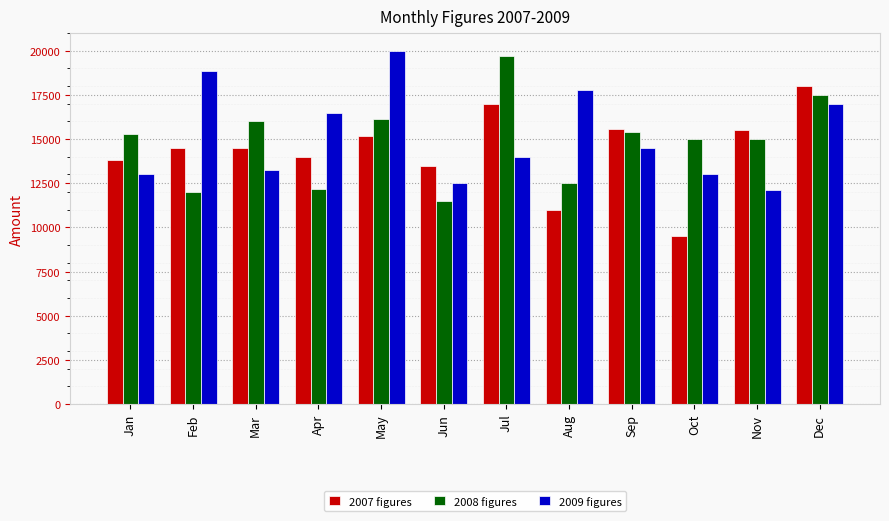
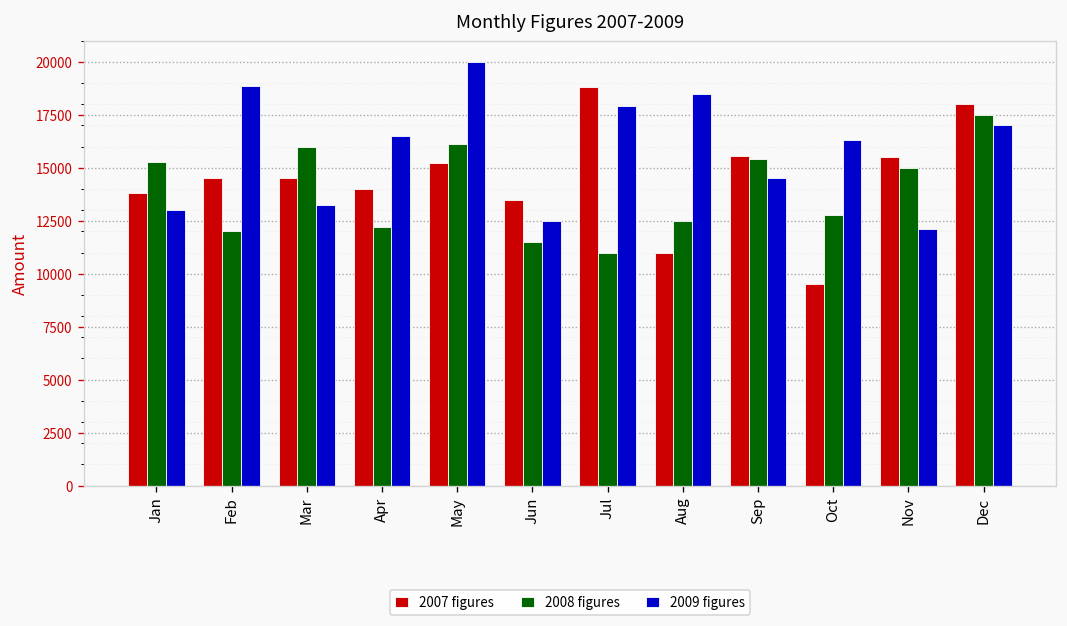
  {
    "2007 figures": {
      "Jan": 13800,
      "Feb": 14500,
      "Mar": 14500,
      "Apr": 14000,
      "May": 15200,
      "Jun": 13500,
-     "Jul": 17000,
+     "Jul": 18800,
      "Aug": 11000,
      "Sep": 15600,
      "Oct": 9500,
      "Nov": 15500,
      "Dec": 18000
    },
    "2008 figures": {
      "Jan": 15300,
      "Feb": 12000,
      "Mar": 16000,
      "Apr": 12200,
      "May": 16100,
      "Jun": 11500,
-     "Jul": 19700,
+     "Jul": 11000,
      "Aug": 12500,
      "Sep": 15400,
-     "Oct": 15000,
+     "Oct": 12800,
      "Nov": 15000,
      "Dec": 17500
    },
    "2009 figures": {
      "Jan": 13000,
      "Feb": 18900,
      "Mar": 13300,
      "Apr": 16500,
      "May": 20000,
      "Jun": 12500,
-     "Jul": 14000,
-     "Aug": 17800,
+     "Jul": 17900,
+     "Aug": 18500,
      "Sep": 14500,
-     "Oct": 13000,
+     "Oct": 16300,
      "Nov": 12100,
      "Dec": 17000
    }
  }
